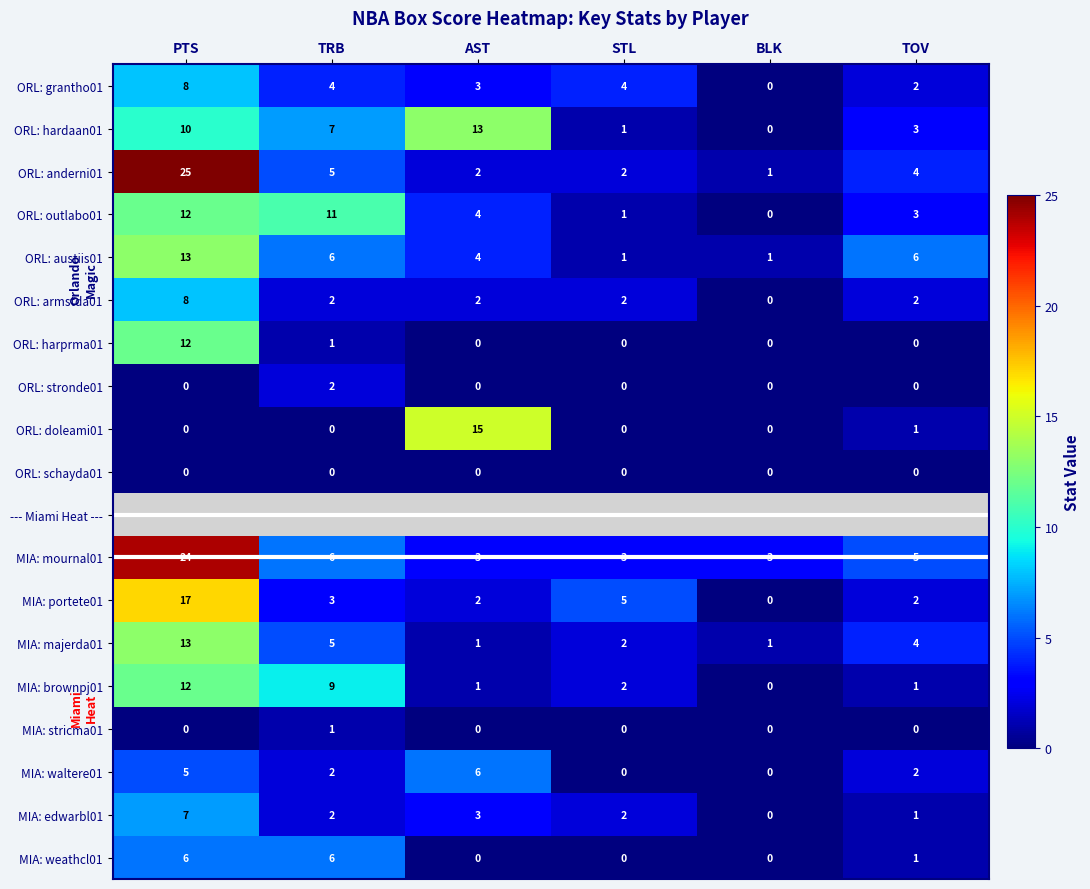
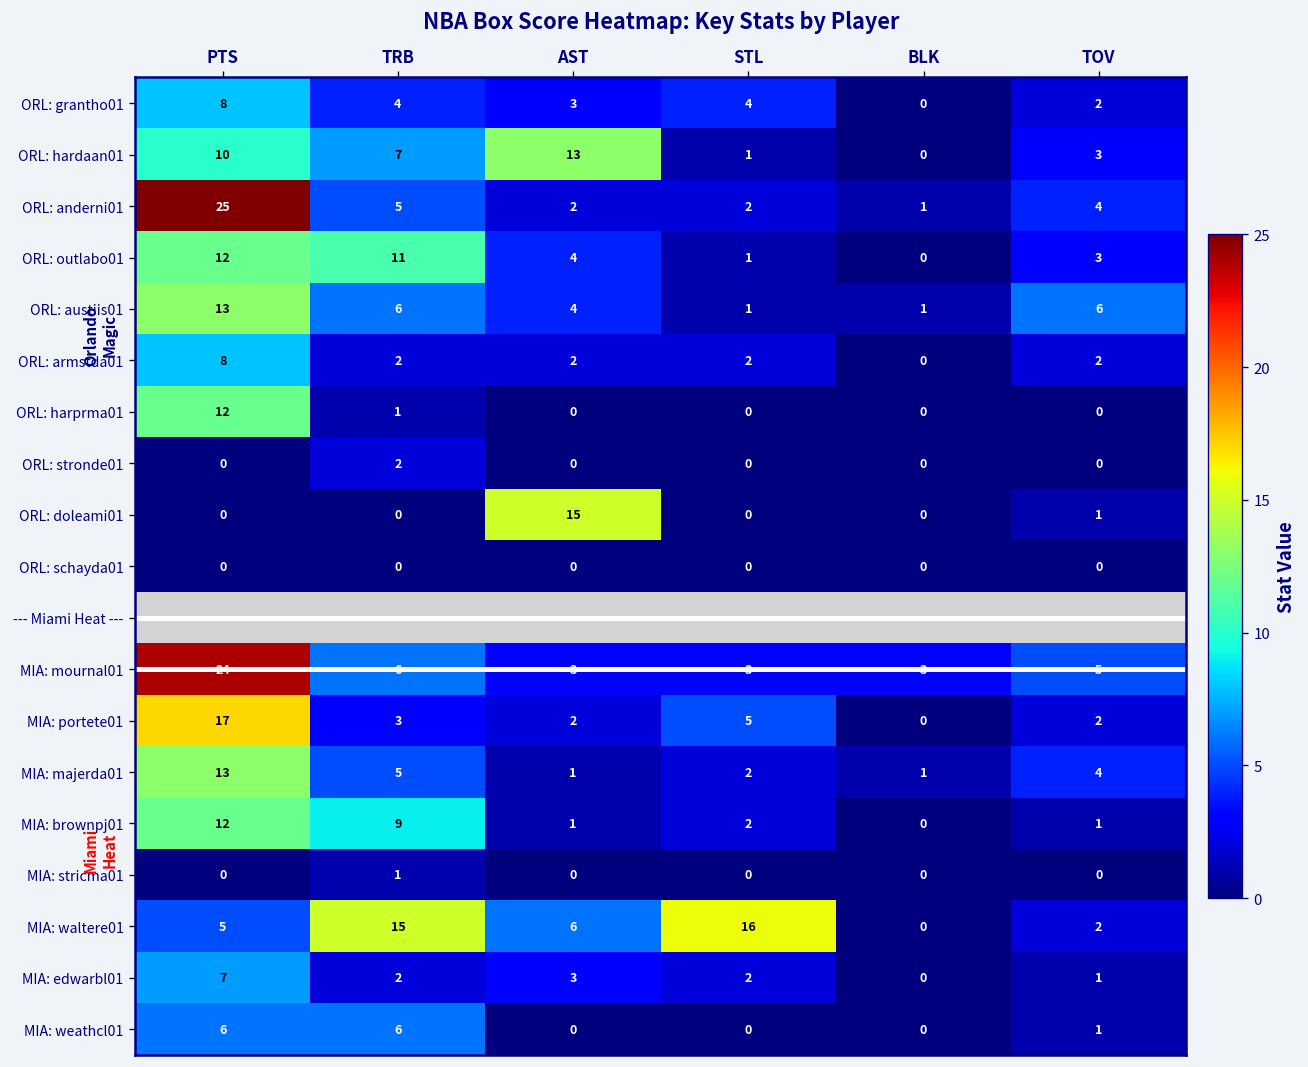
  {
    "ORL: grantho01": {
      "PTS": 8,
      "TRB": 4,
      "AST": 3,
      "STL": 4,
      "BLK": 0,
      "TOV": 2
    },
    "ORL: hardaan01": {
      "PTS": 10,
      "TRB": 7,
      "AST": 13,
      "STL": 1,
      "BLK": 0,
      "TOV": 3
    },
    "ORL: anderni01": {
      "PTS": 25,
      "TRB": 5,
      "AST": 2,
      "STL": 2,
      "BLK": 1,
      "TOV": 4
    },
    "ORL: outlabo01": {
      "PTS": 12,
      "TRB": 11,
      "AST": 4,
      "STL": 1,
      "BLK": 0,
      "TOV": 3
    },
    "ORL: austiis01": {
      "PTS": 13,
      "TRB": 6,
      "AST": 4,
      "STL": 1,
      "BLK": 1,
      "TOV": 6
    },
    "ORL: armstda01": {
      "PTS": 8,
      "TRB": 2,
      "AST": 2,
      "STL": 2,
      "BLK": 0,
      "TOV": 2
    },
    "ORL: harprma01": {
      "PTS": 12,
      "TRB": 1,
      "AST": 0,
      "STL": 0,
      "BLK": 0,
      "TOV": 0
    },
    "ORL: stronde01": {
      "PTS": 0,
      "TRB": 2,
      "AST": 0,
      "STL": 0,
      "BLK": 0,
      "TOV": 0
    },
    "ORL: doleami01": {
      "PTS": 0,
      "TRB": 0,
      "AST": 15,
      "STL": 0,
      "BLK": 0,
      "TOV": 1
    },
    "ORL: schayda01": {
      "PTS": 0,
      "TRB": 0,
      "AST": 0,
      "STL": 0,
      "BLK": 0,
      "TOV": 0
    },
    "MIA: mournal01": {
      "PTS": 24,
      "TRB": 6,
      "AST": 3,
      "STL": 3,
      "BLK": 3,
      "TOV": 5
    },
    "MIA: portete01": {
      "PTS": 17,
      "TRB": 3,
      "AST": 2,
      "STL": 5,
      "BLK": 0,
      "TOV": 2
    },
    "MIA: majerda01": {
      "PTS": 13,
      "TRB": 5,
      "AST": 1,
      "STL": 2,
      "BLK": 1,
      "TOV": 4
    },
    "MIA: brownpj01": {
      "PTS": 12,
      "TRB": 9,
      "AST": 1,
      "STL": 2,
      "BLK": 0,
      "TOV": 1
    },
    "MIA: stricma01": {
      "PTS": 0,
      "TRB": 1,
      "AST": 0,
      "STL": 0,
      "BLK": 0,
      "TOV": 0
    },
    "MIA: waltere01": {
      "PTS": 5,
-     "TRB": 2,
+     "TRB": 15,
      "AST": 6,
-     "STL": 0,
+     "STL": 16,
      "BLK": 0,
      "TOV": 2
    },
    "MIA: edwarbl01": {
      "PTS": 7,
      "TRB": 2,
      "AST": 3,
      "STL": 2,
      "BLK": 0,
      "TOV": 1
    },
    "MIA: weathcl01": {
      "PTS": 6,
      "TRB": 6,
      "AST": 0,
      "STL": 0,
      "BLK": 0,
      "TOV": 1
    }
  }
